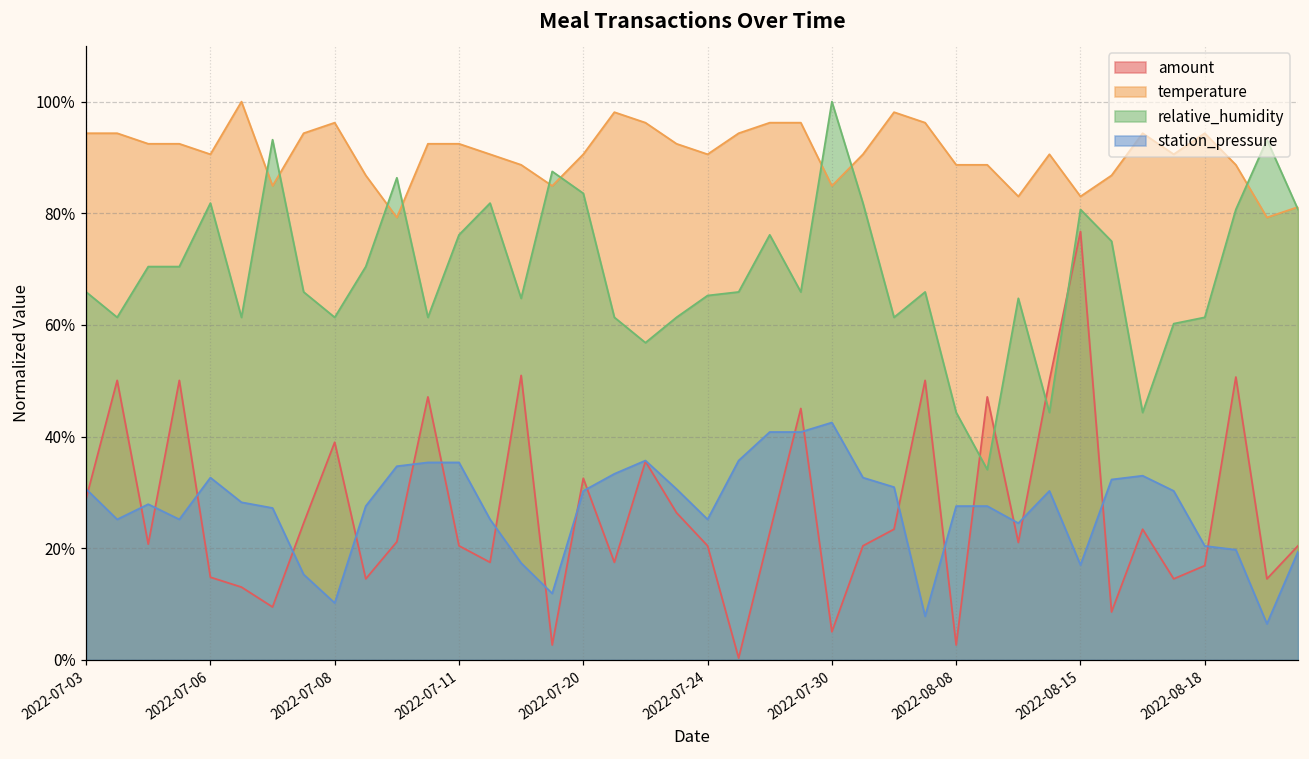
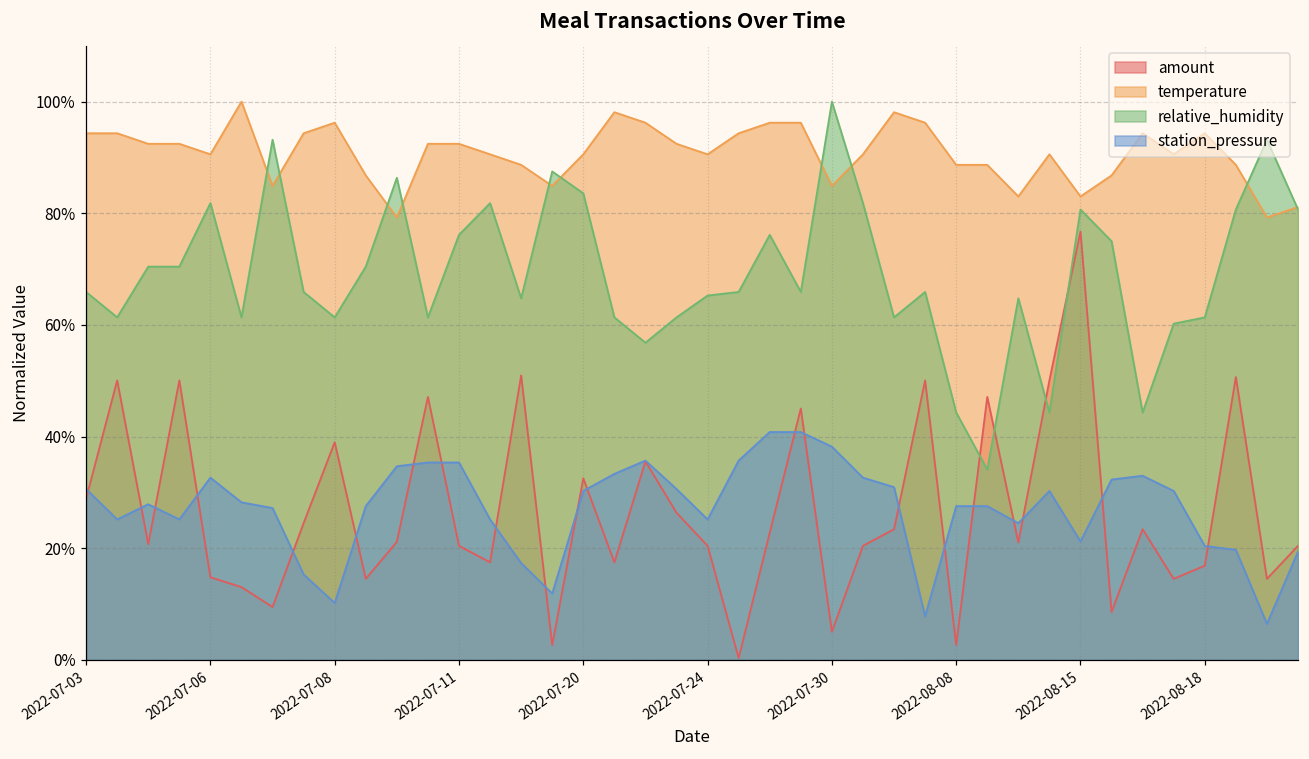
  {
    "relative_humidity": {
      "2022-07-20": "84%",
      "2022-07-24": "65%",
      "2022-07-30": "100%",
      "2022-08-15": "81%"
    },
    "station_pressure": {
      "2022-07-20": "30%",
      "2022-07-24": "25%",
-     "2022-07-30": "43%",
-     "2022-08-15": "17%"
+     "2022-07-30": "38%",
+     "2022-08-15": "21%"
    }
  }
